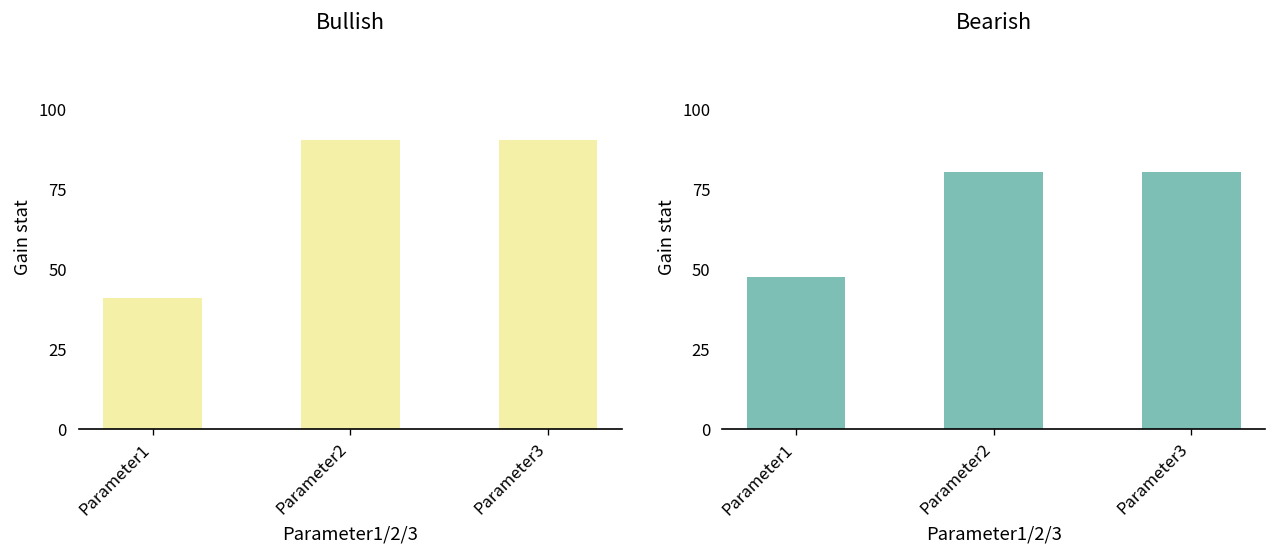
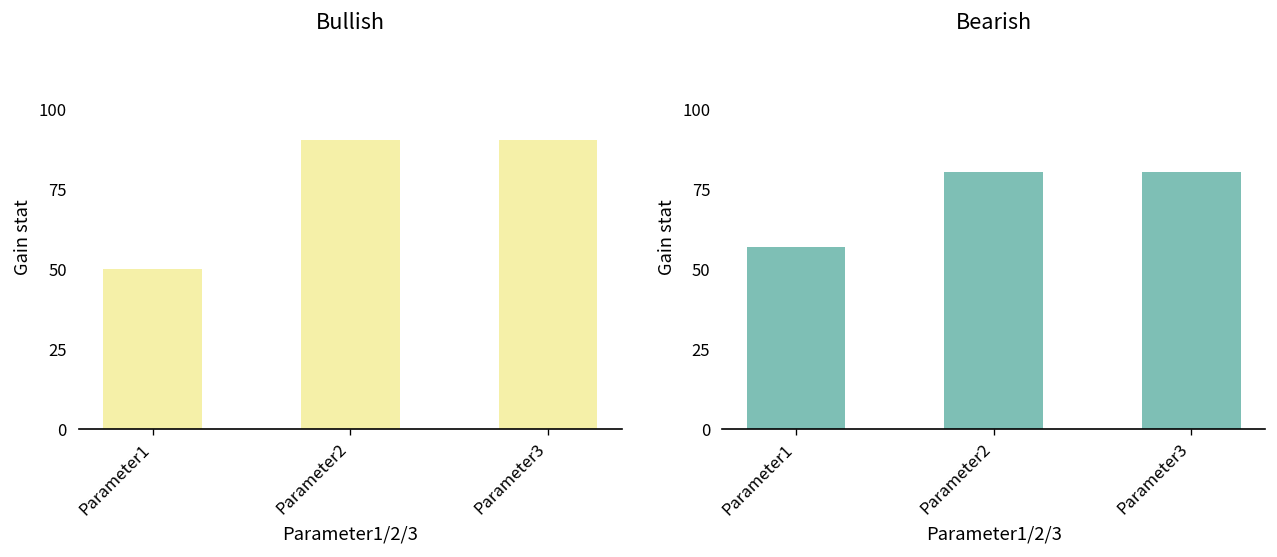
  {
    "Bullish": {
-     "Parameter1": 41,
+     "Parameter1": 50,
      "Parameter2": 90,
      "Parameter3": 90
    },
    "Bearish": {
-     "Parameter1": 48,
+     "Parameter1": 57,
      "Parameter2": 80,
      "Parameter3": 80
    }
  }
